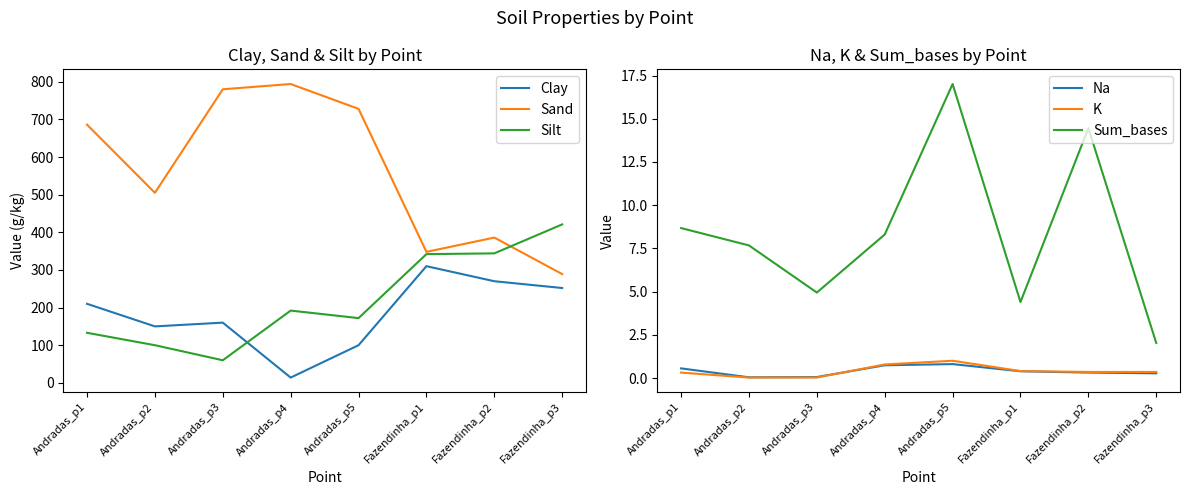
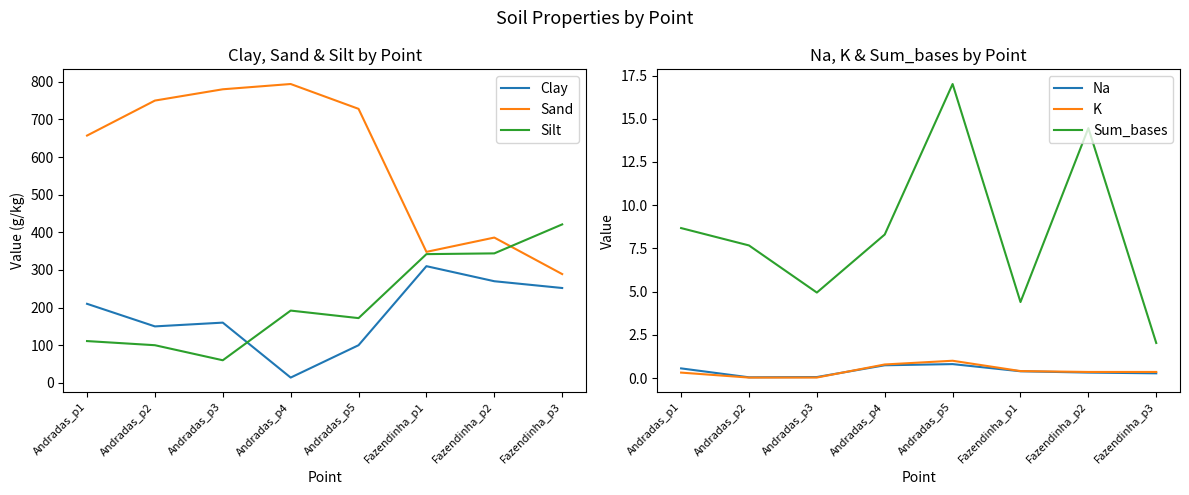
  {
    "Clay, Sand & Silt by Point": {
      "Clay": {
        "Andradas_p1": 210,
        "Andradas_p2": 150,
        "Andradas_p3": 160,
        "Andradas_p4": 10,
        "Andradas_p5": 100,
        "Fazendinha_p1": 310,
        "Fazendinha_p2": 270,
        "Fazendinha_p3": 250
      },
      "Sand": {
-       "Andradas_p1": 690,
-       "Andradas_p2": 510,
+       "Andradas_p1": 660,
+       "Andradas_p2": 750,
        "Andradas_p3": 780,
        "Andradas_p4": 790,
        "Andradas_p5": 730,
        "Fazendinha_p2": 390,
        "Fazendinha_p3": 290
      },
      "Silt": {
-       "Andradas_p1": 130,
+       "Andradas_p1": 110,
        "Andradas_p2": 100,
        "Andradas_p3": 60,
        "Andradas_p4": 190,
        "Andradas_p5": 170,
        "Fazendinha_p2": 340,
        "Fazendinha_p3": 420
      }
    },
    "Na, K & Sum_bases by Point": {
      "Na": {
        "Andradas_p1": 0.6,
        "Andradas_p5": 0.8
      },
      "K": {
        "Andradas_p1": 0.3,
        "Andradas_p5": 1.0
      },
      "Sum_bases": {
        "Andradas_p1": 8.7,
        "Andradas_p2": 7.7,
        "Andradas_p3": 4.9,
        "Andradas_p4": 8.3,
        "Andradas_p5": 17.0,
        "Fazendinha_p1": 4.4,
        "Fazendinha_p3": 2.0
      }
    }
  }
